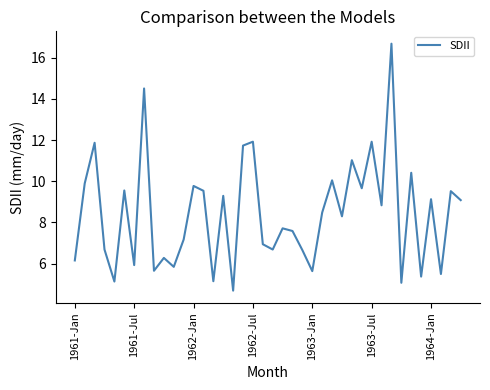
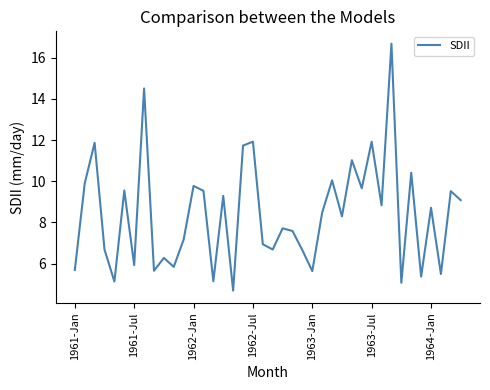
  {
-   "1961-Jan": 6.2,
+   "1961-Jan": 5.7,
    "1961-Jul": 5.9,
    "1962-Jan": 9.8,
    "1962-Jul": 11.9,
    "1963-Jan": 5.6,
    "1963-Jul": 11.9,
-   "1964-Jan": 9.1
+   "1964-Jan": 8.7
  }
